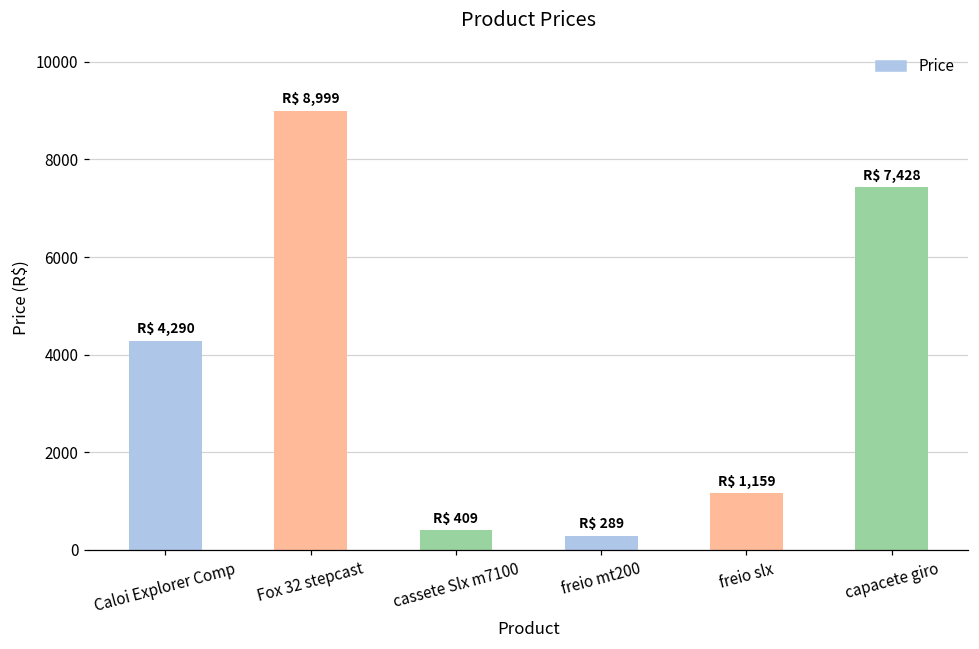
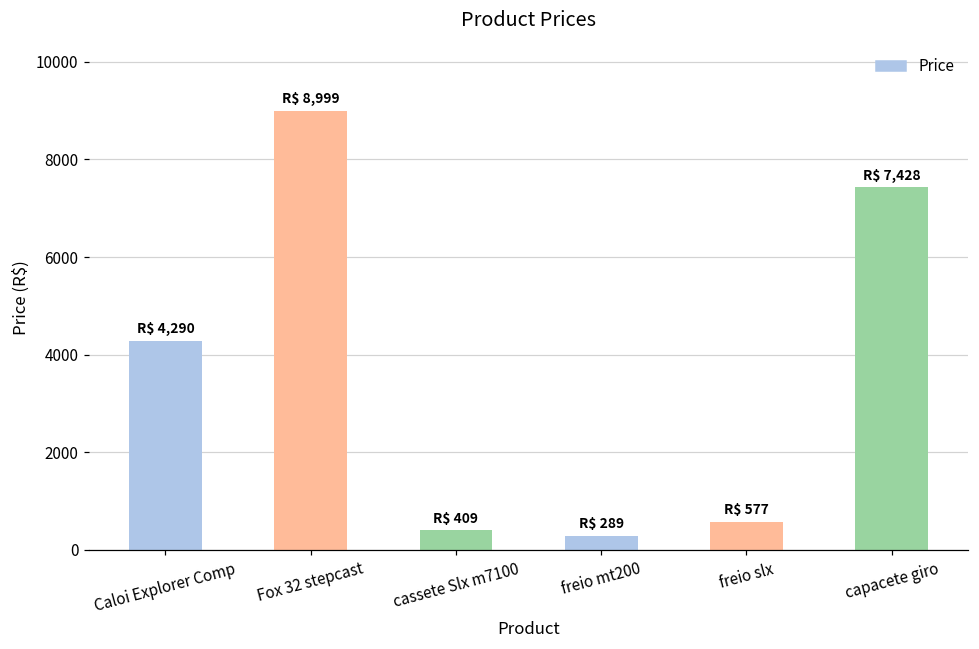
  {
    "Caloi Explorer Comp": "4,290",
    "Fox 32 stepcast": "8,999",
    "cassete Slx m7100": "409",
    "freio mt200": "289",
-   "freio slx": "1,159",
+   "freio slx": "577",
    "capacete giro": "7,428"
  }
